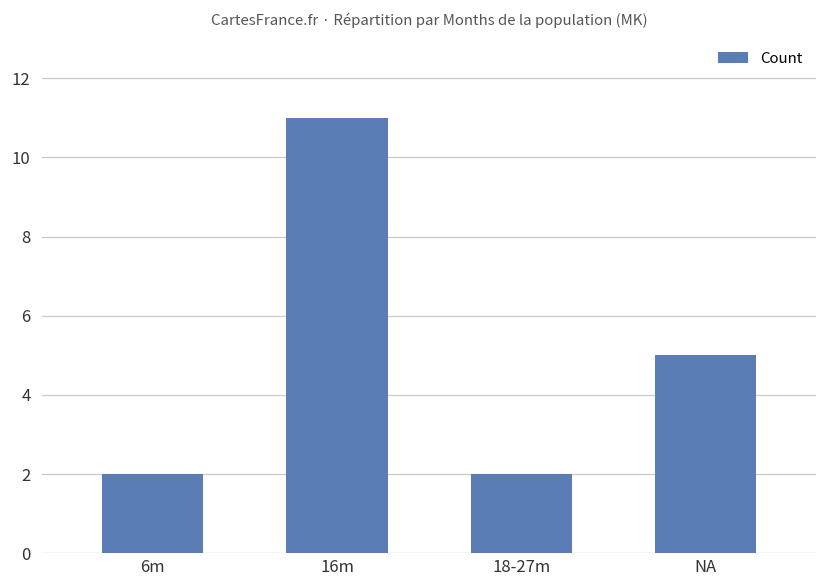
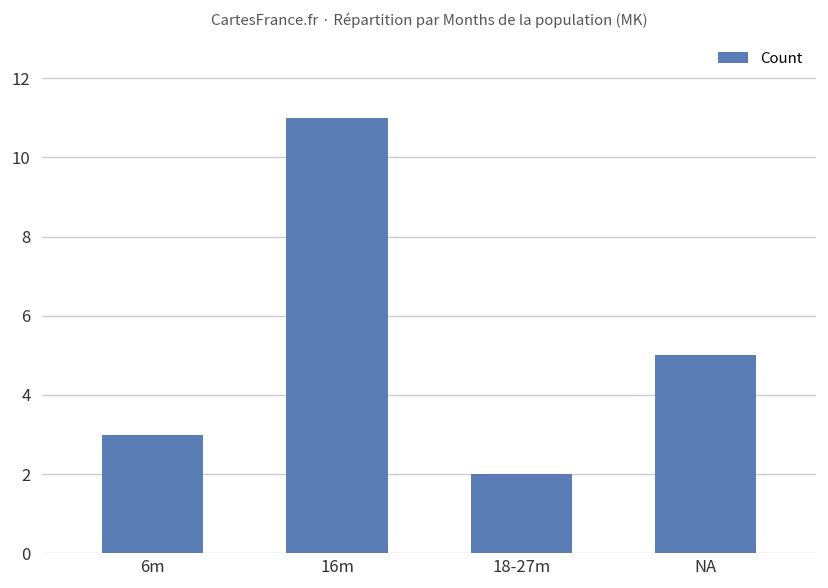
  {
-   "6m": 2,
+   "6m": 3,
    "16m": 11,
    "18-27m": 2,
    "NA": 5
  }
